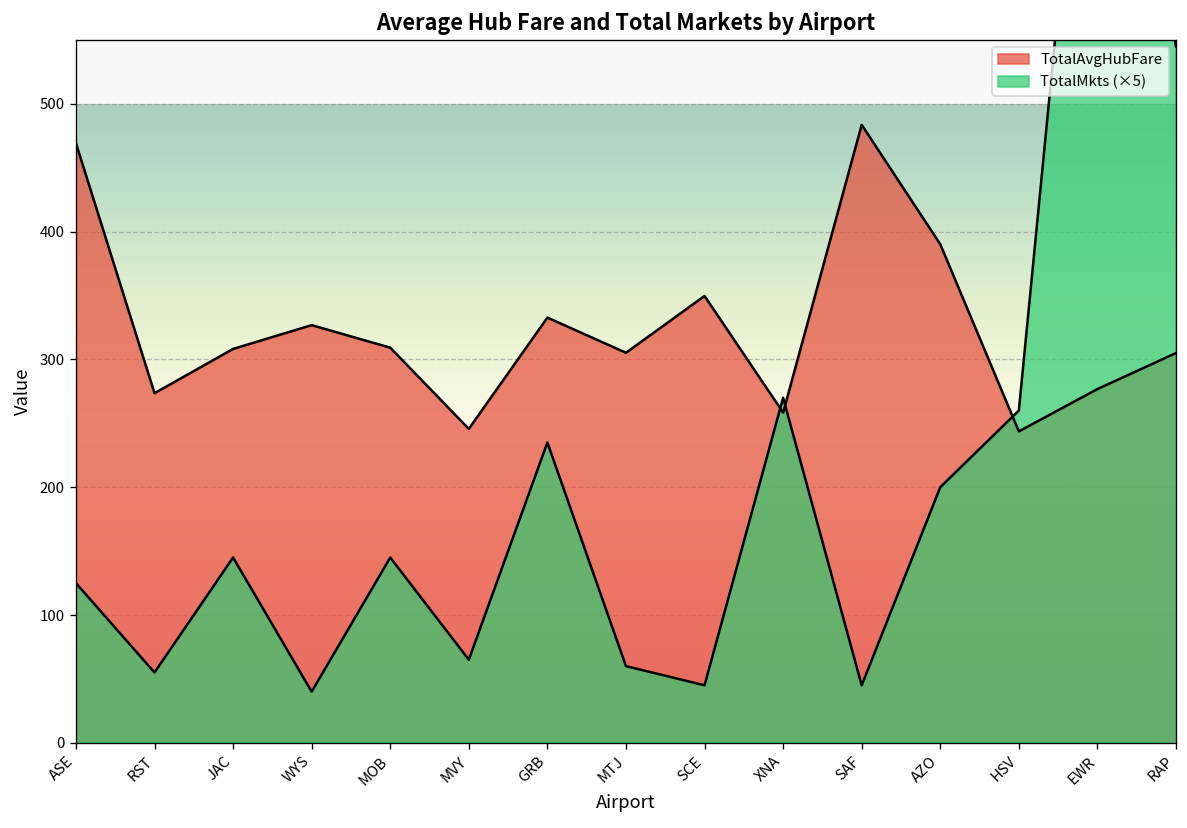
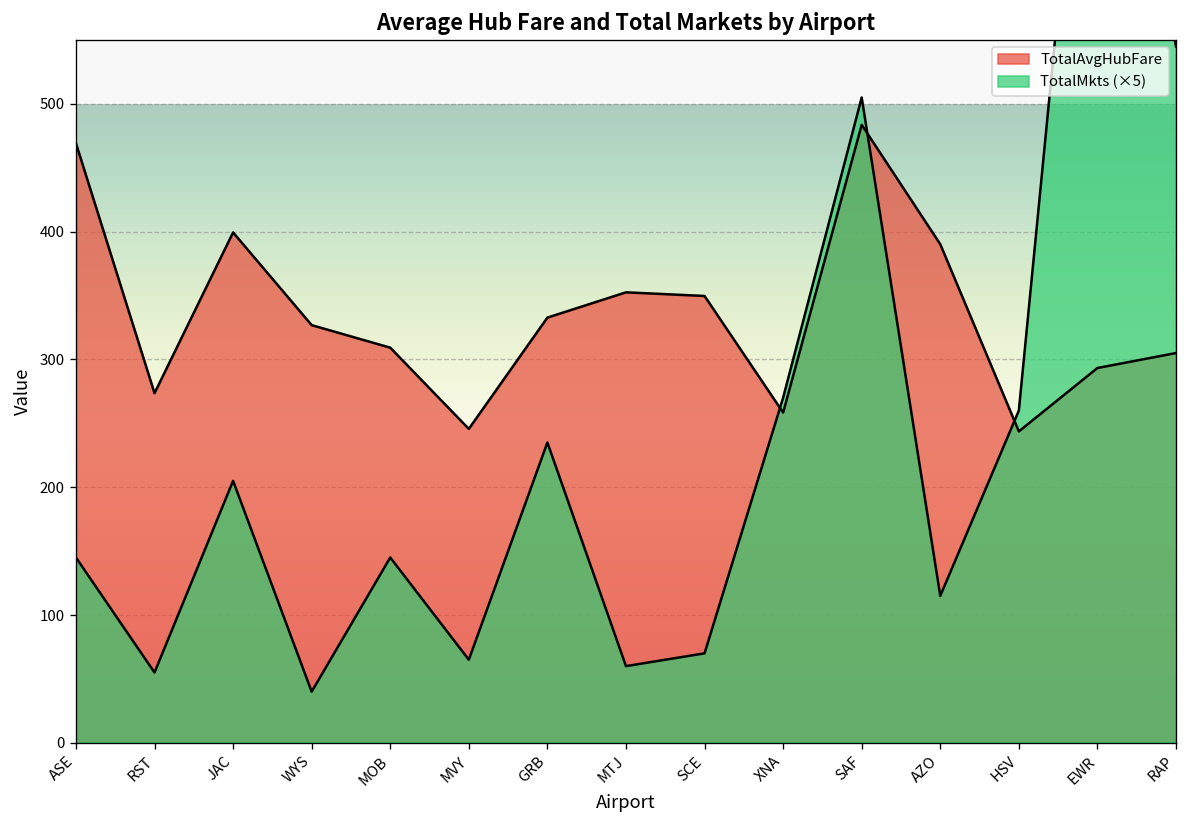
  {
    "TotalAvgHubFare": {
      "ASE": 469,
      "RST": 274,
-     "JAC": 308,
+     "JAC": 399,
      "WYS": 327,
      "MOB": 309,
      "MVY": 246,
      "GRB": 333,
-     "MTJ": 305,
+     "MTJ": 353,
      "SCE": 350,
      "XNA": 258,
      "SAF": 484,
      "AZO": 390,
      "HSV": 244,
-     "EWR": 277,
+     "EWR": 293,
      "RAP": 305
    },
    "TotalMkts (×5)": {
-     "ASE": 125,
+     "ASE": 145,
      "RST": 55,
-     "JAC": 145,
+     "JAC": 205,
      "WYS": 40,
      "MOB": 145,
      "MVY": 65,
      "GRB": 235,
      "MTJ": 60,
-     "SCE": 45,
+     "SCE": 70,
      "XNA": 270,
-     "SAF": 45,
-     "AZO": 200,
+     "SAF": 505,
+     "AZO": 115,
      "HSV": 260,
      "RAP": 545
    }
  }
